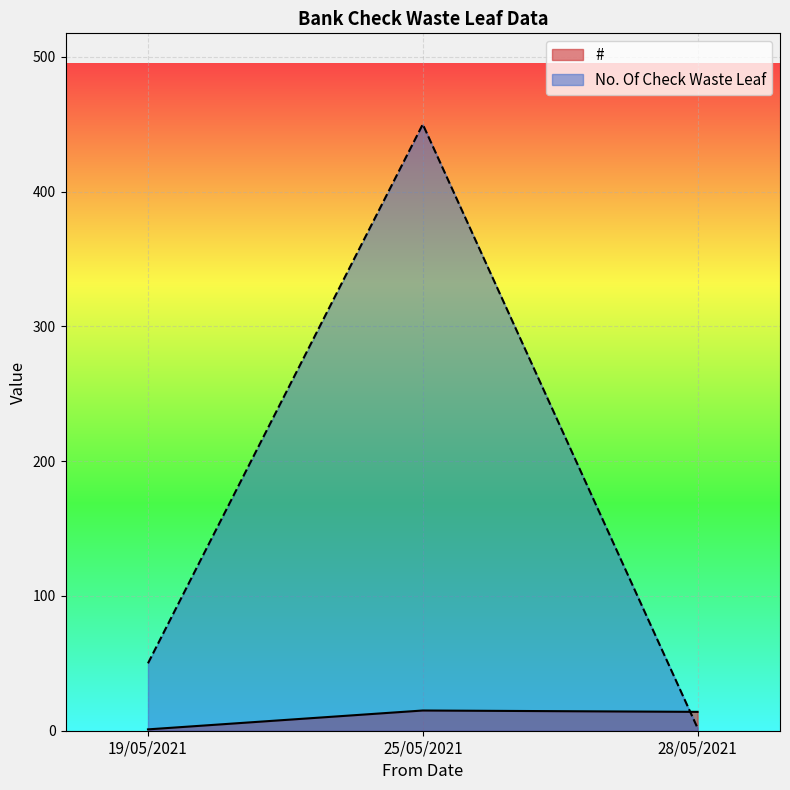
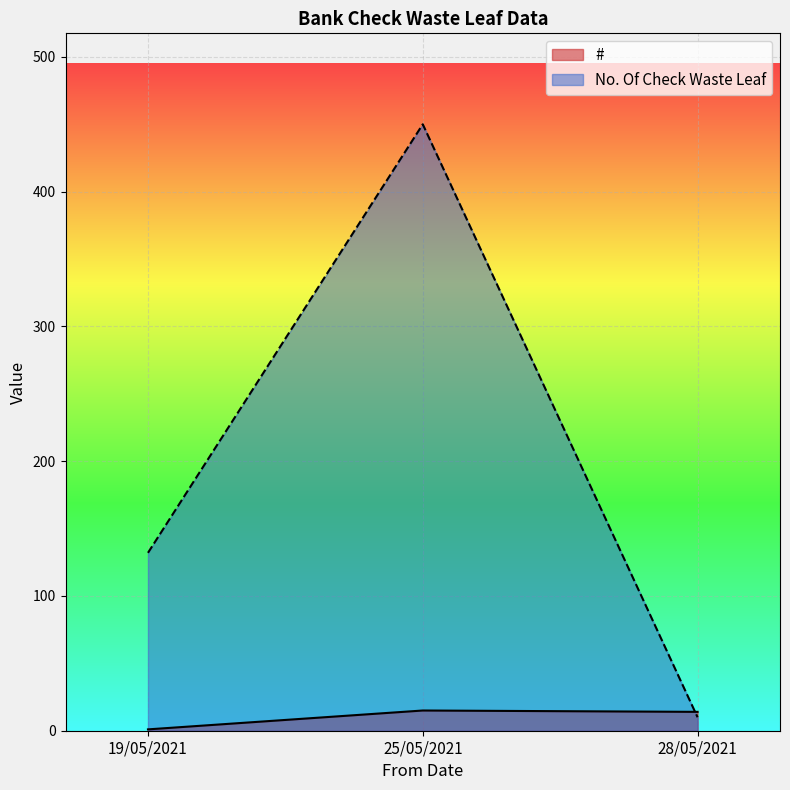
  {
    "#": {
      "19/05/2021": 1,
      "25/05/2021": 15,
      "28/05/2021": 14
    },
    "No. Of Check Waste Leaf": {
-     "19/05/2021": 50,
+     "19/05/2021": 132,
      "25/05/2021": 450,
-     "28/05/2021": 2
+     "28/05/2021": 10
    }
  }
